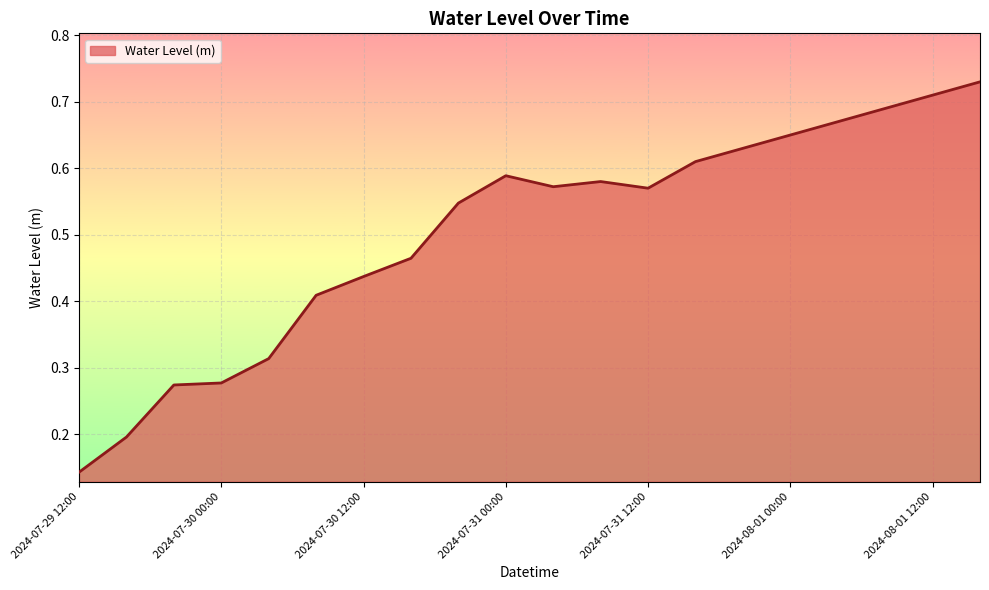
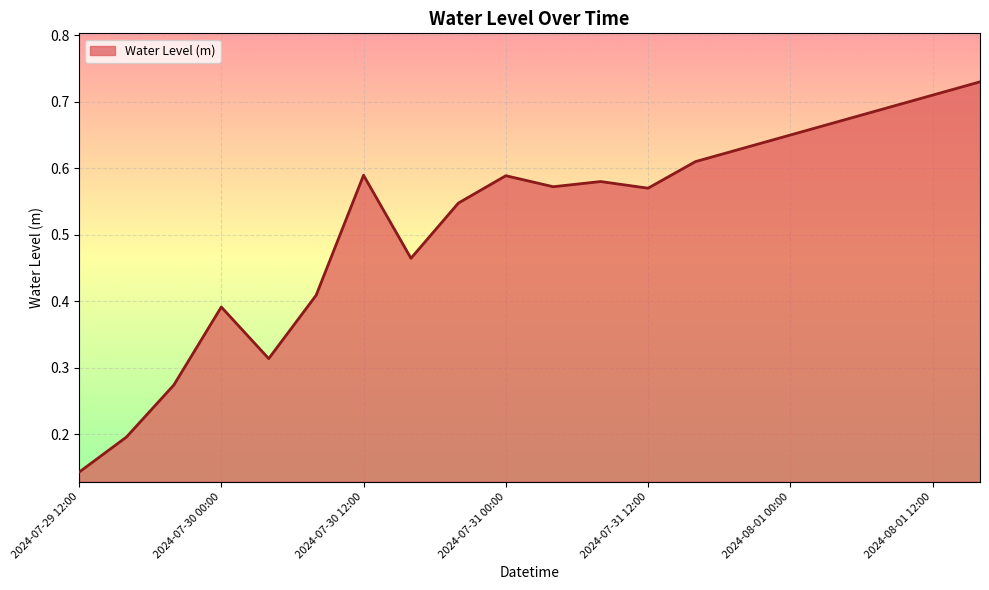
  {
    "2024-07-29 12:00": 0.14,
-   "2024-07-30 00:00": 0.28,
-   "2024-07-30 12:00": 0.44,
+   "2024-07-30 00:00": 0.39,
+   "2024-07-30 12:00": 0.59,
    "2024-07-31 00:00": 0.59,
    "2024-07-31 12:00": 0.57,
    "2024-08-01 00:00": 0.65,
    "2024-08-01 12:00": 0.71
  }
